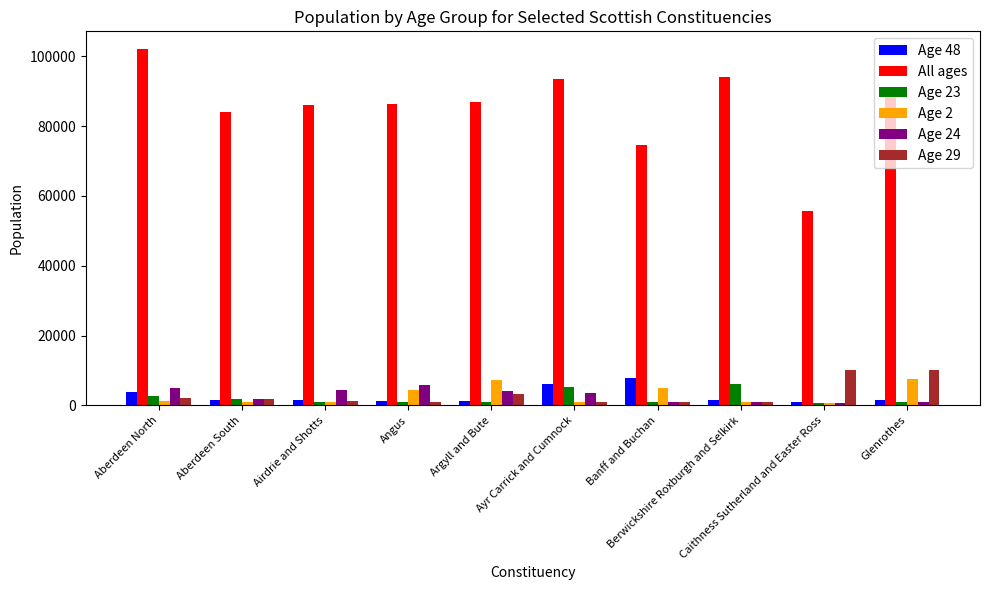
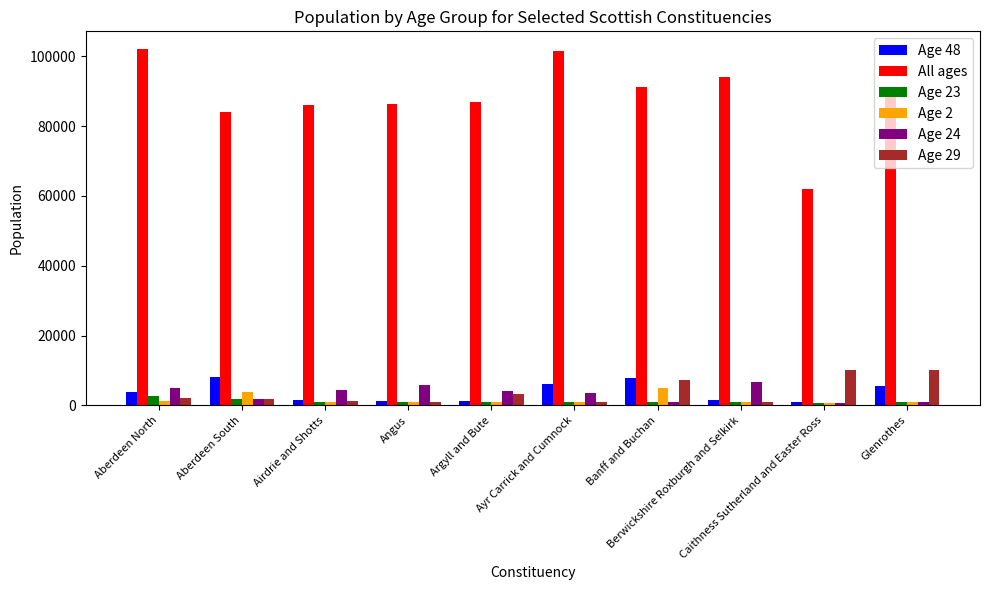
  {
    "Age 48": {
      "Aberdeen North": 4000,
-     "Aberdeen South": 1000,
+     "Aberdeen South": 8000,
      "Airdrie and Shotts": 1000,
      "Angus": 1000,
      "Argyll and Bute": 1000,
      "Ayr Carrick and Cumnock": 6000,
      "Banff and Buchan": 8000,
      "Berwickshire Roxburgh and Selkirk": 2000,
      "Caithness Sutherland and Easter Ross": 1000,
-     "Glenrothes": 1000
+     "Glenrothes": 5000
    },
    "All ages": {
      "Aberdeen North": 102000,
      "Aberdeen South": 84000,
      "Airdrie and Shotts": 86000,
      "Angus": 86000,
      "Argyll and Bute": 87000,
-     "Ayr Carrick and Cumnock": 93000,
-     "Banff and Buchan": 75000,
+     "Ayr Carrick and Cumnock": 102000,
+     "Banff and Buchan": 91000,
      "Berwickshire Roxburgh and Selkirk": 94000,
-     "Caithness Sutherland and Easter Ross": 56000
+     "Caithness Sutherland and Easter Ross": 62000
    },
    "Age 23": {
      "Aberdeen North": 3000,
      "Aberdeen South": 2000,
      "Airdrie and Shotts": 1000,
      "Angus": 1000,
      "Argyll and Bute": 1000,
-     "Ayr Carrick and Cumnock": 5000,
+     "Ayr Carrick and Cumnock": 1000,
      "Banff and Buchan": 1000,
-     "Berwickshire Roxburgh and Selkirk": 6000,
+     "Berwickshire Roxburgh and Selkirk": 1000,
      "Glenrothes": 1000
    },
    "Age 2": {
      "Aberdeen North": 1000,
-     "Aberdeen South": 1000,
+     "Aberdeen South": 4000,
      "Airdrie and Shotts": 1000,
-     "Angus": 4000,
-     "Argyll and Bute": 7000,
+     "Angus": 1000,
+     "Argyll and Bute": 1000,
      "Ayr Carrick and Cumnock": 1000,
      "Banff and Buchan": 5000,
      "Berwickshire Roxburgh and Selkirk": 1000,
-     "Glenrothes": 7000
+     "Glenrothes": 1000
    },
    "Age 24": {
      "Aberdeen North": 5000,
      "Aberdeen South": 2000,
      "Airdrie and Shotts": 5000,
      "Angus": 6000,
      "Argyll and Bute": 4000,
      "Ayr Carrick and Cumnock": 3000,
      "Banff and Buchan": 1000,
-     "Berwickshire Roxburgh and Selkirk": 1000,
+     "Berwickshire Roxburgh and Selkirk": 7000,
      "Glenrothes": 1000
    },
    "Age 29": {
      "Aberdeen North": 2000,
      "Aberdeen South": 2000,
      "Airdrie and Shotts": 1000,
      "Angus": 1000,
      "Argyll and Bute": 3000,
      "Ayr Carrick and Cumnock": 1000,
-     "Banff and Buchan": 1000,
+     "Banff and Buchan": 7000,
      "Berwickshire Roxburgh and Selkirk": 1000,
      "Caithness Sutherland and Easter Ross": 10000,
      "Glenrothes": 10000
    }
  }
